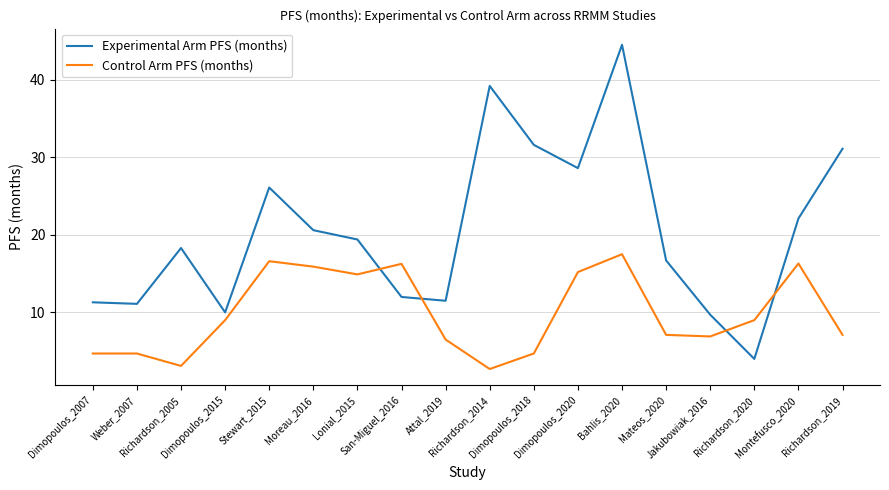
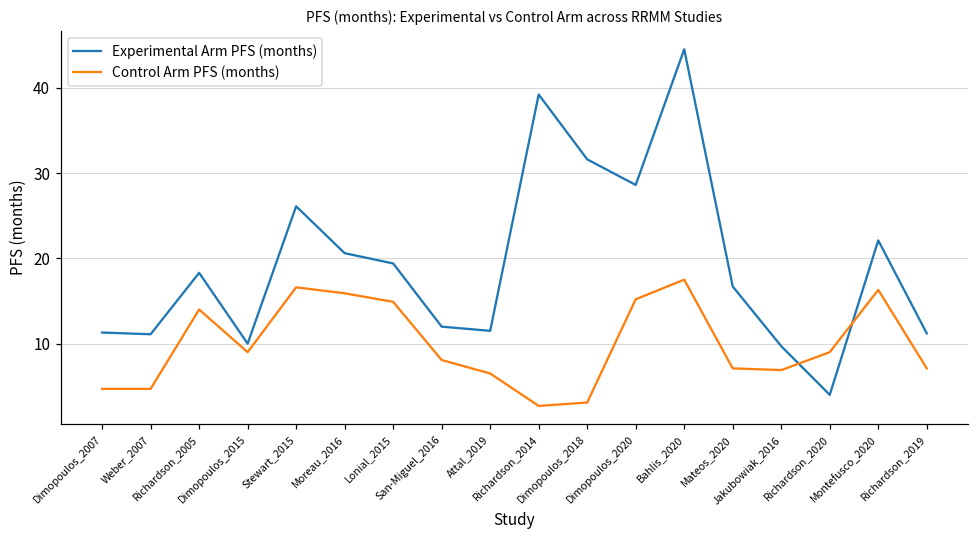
  {
    "Experimental Arm PFS (months)": {
      "Dimopoulos_2007": 11,
      "Weber_2007": 11,
      "Richardson_2005": 18,
      "Dimopoulos_2015": 10,
      "Stewart_2015": 26,
      "Moreau_2016": 21,
      "Lonial_2015": 19,
      "San-Miguel_2016": 12,
      "Attal_2019": 12,
      "Richardson_2014": 39,
      "Dimopoulos_2018": 32,
      "Dimopoulos_2020": 29,
      "Bahlis_2020": 45,
      "Mateos_2020": 17,
      "Jakubowiak_2016": 10,
      "Richardson_2020": 4,
      "Montefusco_2020": 22,
-     "Richardson_2019": 31
+     "Richardson_2019": 11
    },
    "Control Arm PFS (months)": {
      "Dimopoulos_2007": 5,
      "Weber_2007": 5,
-     "Richardson_2005": 3,
+     "Richardson_2005": 14,
      "Dimopoulos_2015": 9,
      "Stewart_2015": 17,
      "Moreau_2016": 16,
      "Lonial_2015": 15,
-     "San-Miguel_2016": 16,
+     "San-Miguel_2016": 8,
      "Attal_2019": 7,
      "Richardson_2014": 3,
-     "Dimopoulos_2018": 5,
+     "Dimopoulos_2018": 3,
      "Dimopoulos_2020": 15,
      "Bahlis_2020": 18,
      "Mateos_2020": 7,
      "Jakubowiak_2016": 7,
      "Richardson_2020": 9,
      "Montefusco_2020": 16,
      "Richardson_2019": 7
    }
  }
